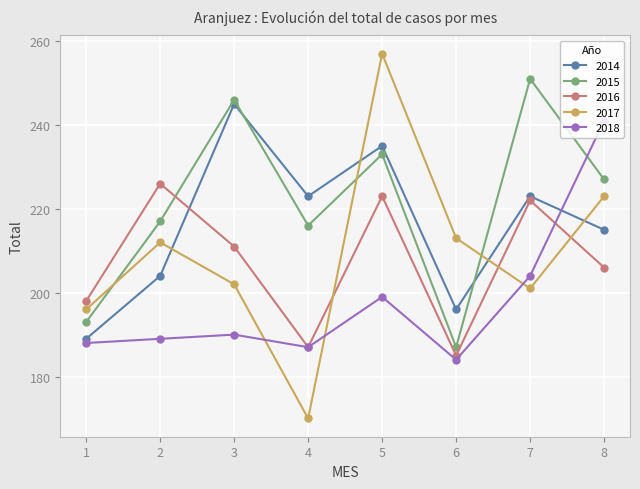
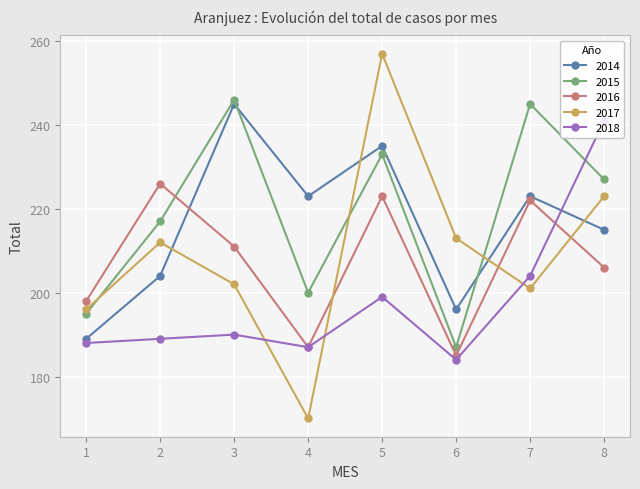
  {
    "2014": {
      "1": 189,
      "2": 204,
      "3": 245,
      "4": 223,
      "5": 235,
      "6": 196,
      "7": 223,
      "8": 215
    },
    "2015": {
-     "1": 193,
+     "1": 195,
      "2": 217,
      "3": 246,
-     "4": 216,
+     "4": 200,
      "5": 233,
      "6": 187,
-     "7": 251,
+     "7": 245,
      "8": 227
    },
    "2018": {
      "1": 188,
      "2": 189,
      "3": 190,
      "5": 199,
      "6": 184,
      "7": 204
    }
  }
